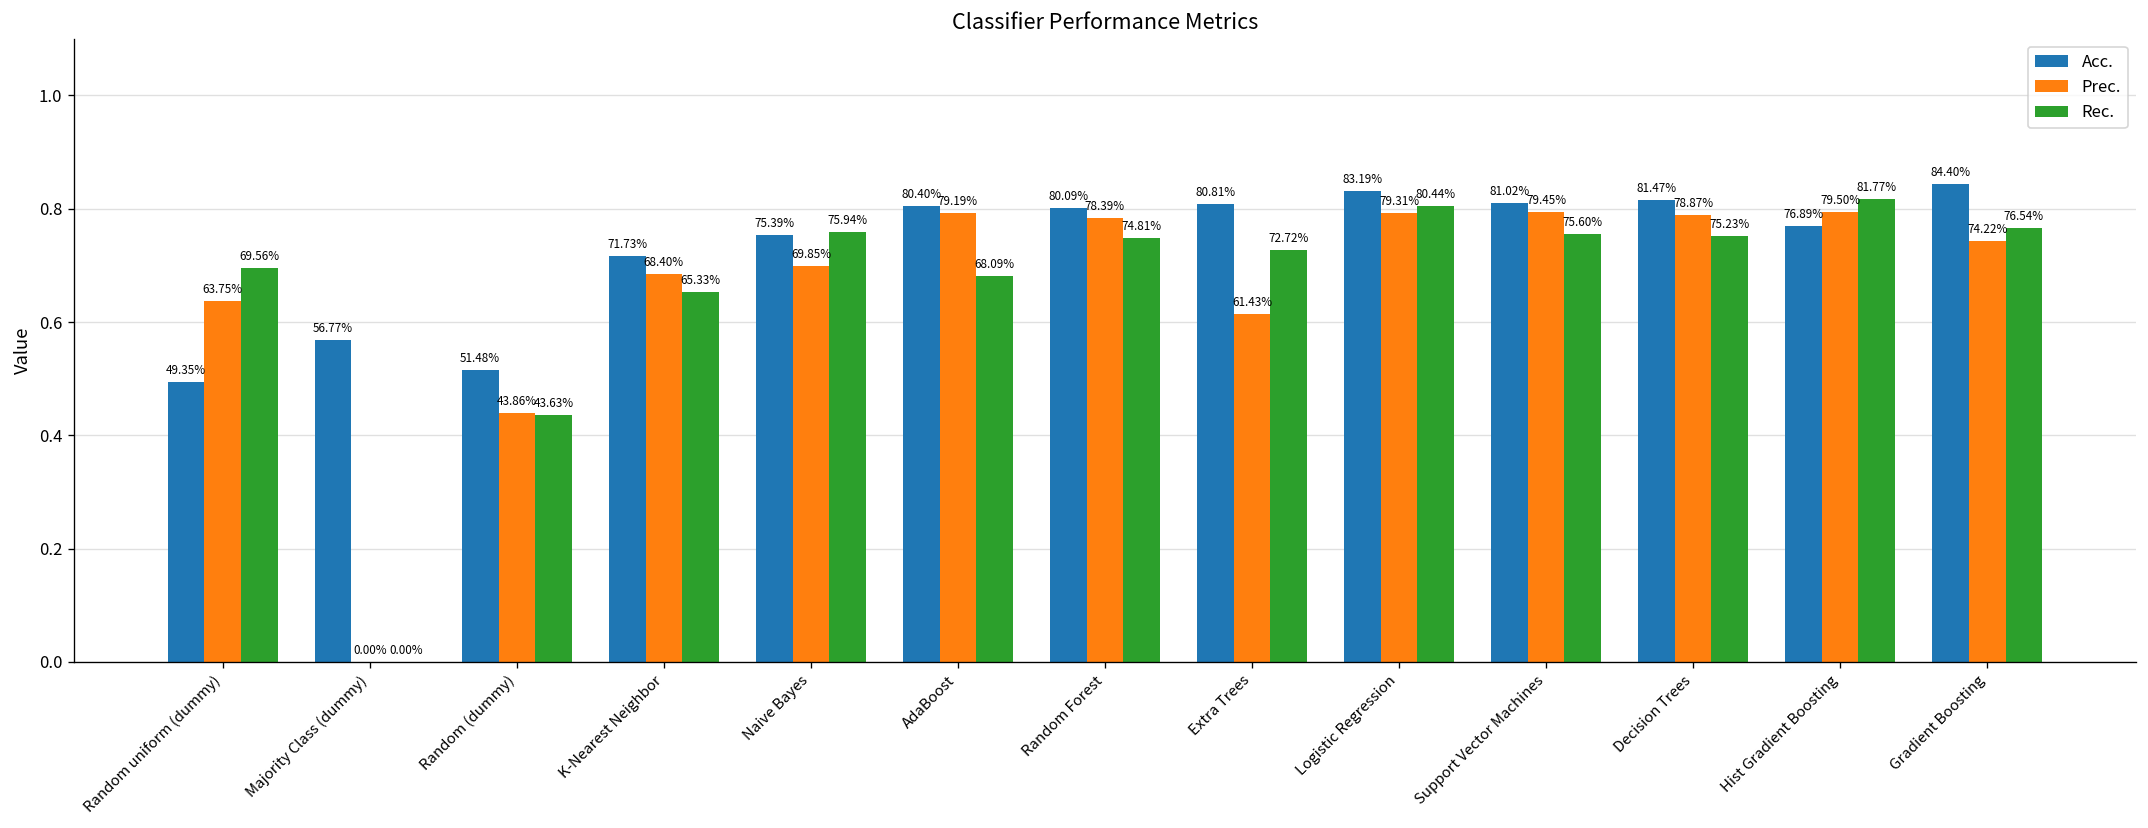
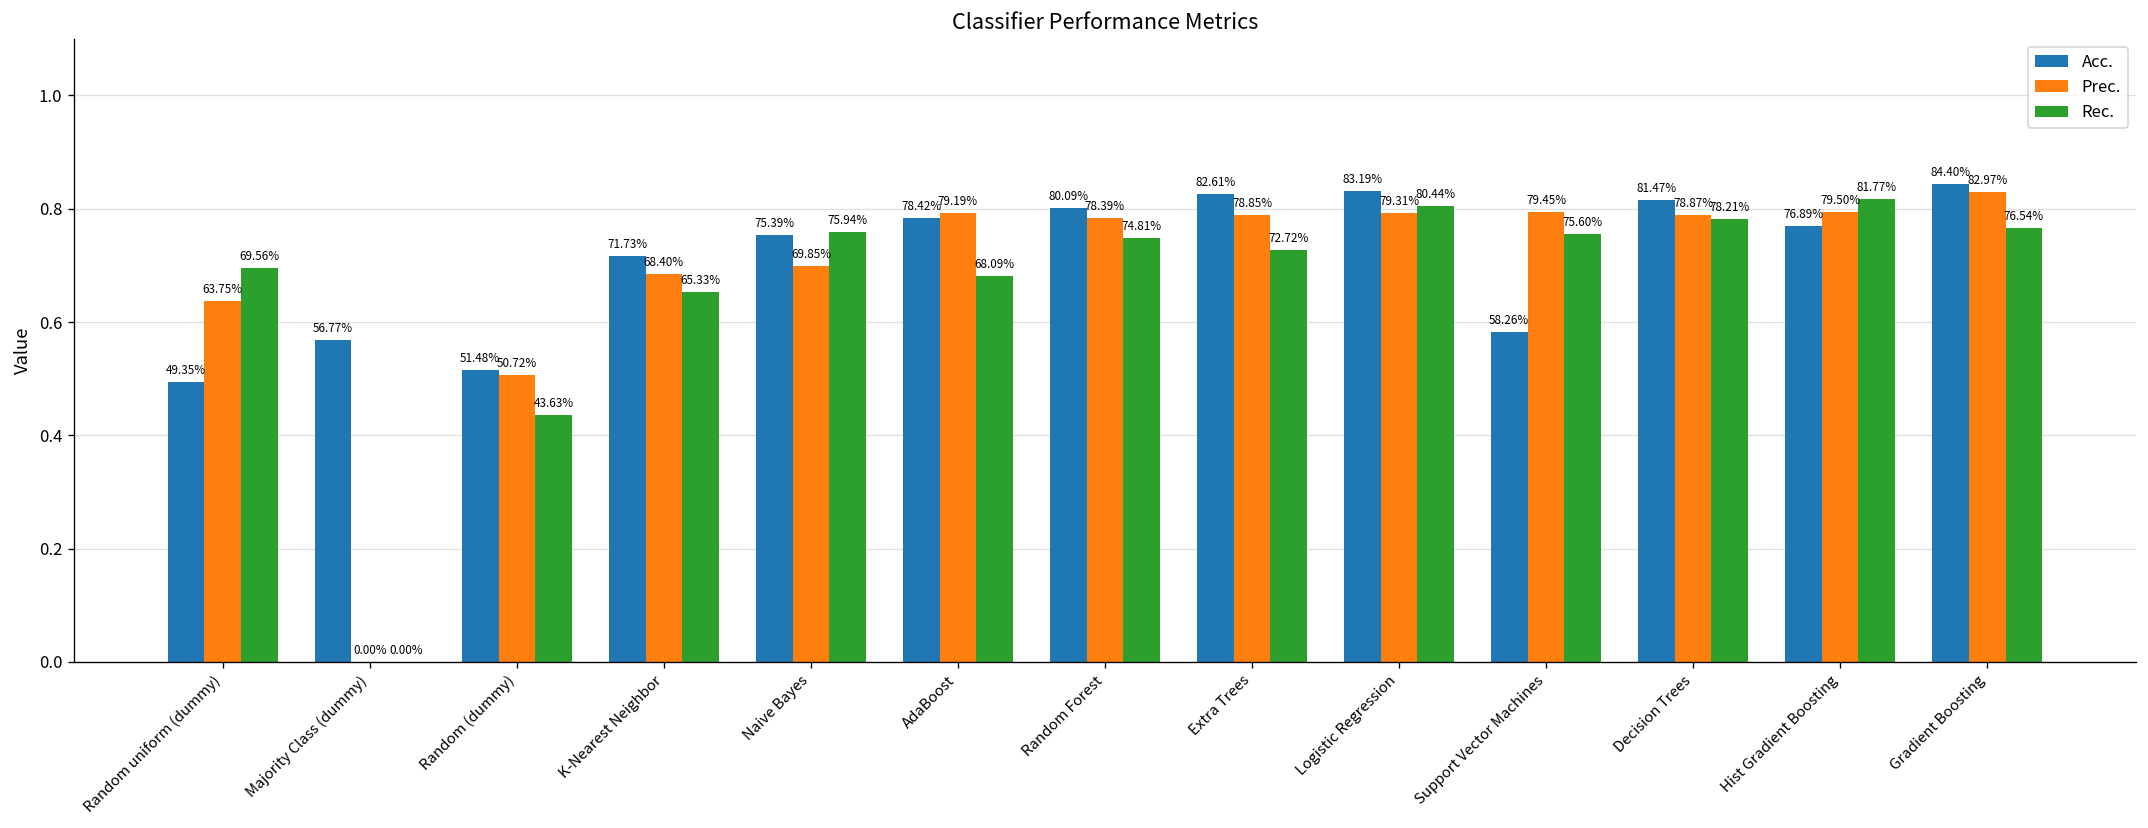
  {
    "Acc.": {
      "Random uniform (dummy)": "49.35%",
      "Majority Class (dummy)": "56.77%",
      "Random (dummy)": "51.48%",
      "K-Nearest Neighbor": "71.73%",
      "Naive Bayes": "75.39%",
-     "AdaBoost": "80.40%",
+     "AdaBoost": "78.42%",
      "Random Forest": "80.09%",
-     "Extra Trees": "80.81%",
+     "Extra Trees": "82.61%",
      "Logistic Regression": "83.19%",
-     "Support Vector Machines": "81.02%",
+     "Support Vector Machines": "58.26%",
      "Decision Trees": "81.47%",
      "Hist Gradient Boosting": "76.89%",
      "Gradient Boosting": "84.40%"
    },
    "Prec.": {
      "Random uniform (dummy)": "63.75%",
      "Majority Class (dummy)": "0.00%",
-     "Random (dummy)": "43.86%",
+     "Random (dummy)": "50.72%",
      "K-Nearest Neighbor": "68.40%",
      "Naive Bayes": "69.85%",
      "AdaBoost": "79.19%",
      "Random Forest": "78.39%",
-     "Extra Trees": "61.43%",
+     "Extra Trees": "78.85%",
      "Logistic Regression": "79.31%",
      "Support Vector Machines": "79.45%",
      "Decision Trees": "78.87%",
      "Hist Gradient Boosting": "79.50%",
-     "Gradient Boosting": "74.22%"
+     "Gradient Boosting": "82.97%"
    },
    "Rec.": {
      "Random uniform (dummy)": "69.56%",
      "Majority Class (dummy)": "0.00%",
      "Random (dummy)": "43.63%",
      "K-Nearest Neighbor": "65.33%",
      "Naive Bayes": "75.94%",
      "AdaBoost": "68.09%",
      "Random Forest": "74.81%",
      "Extra Trees": "72.72%",
      "Logistic Regression": "80.44%",
      "Support Vector Machines": "75.60%",
-     "Decision Trees": "75.23%",
+     "Decision Trees": "78.21%",
      "Hist Gradient Boosting": "81.77%",
      "Gradient Boosting": "76.54%"
    }
  }
